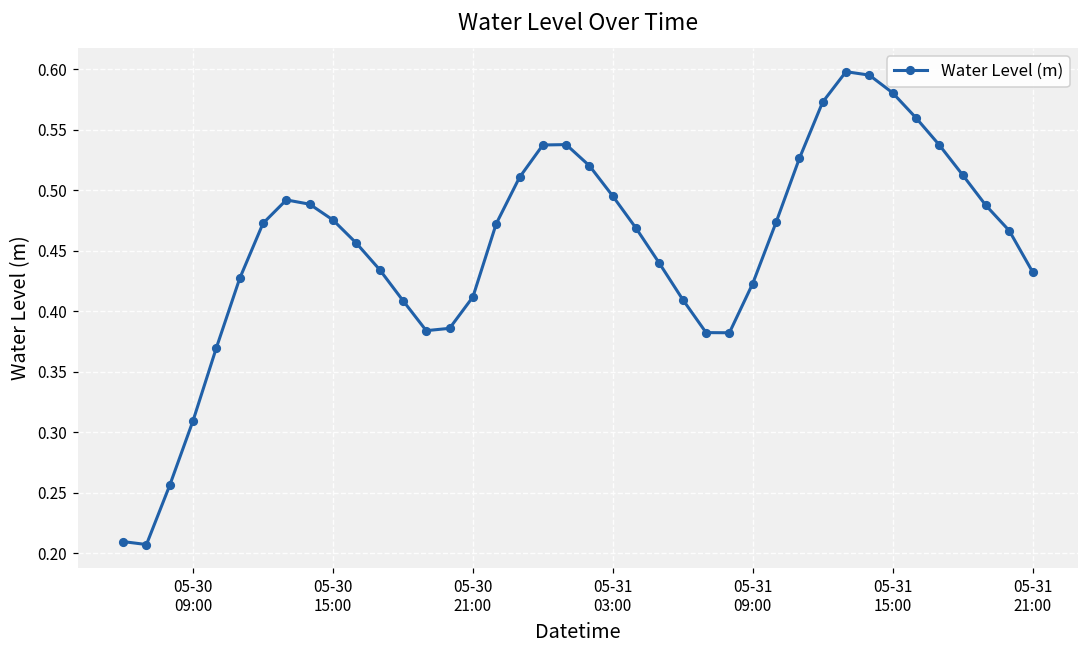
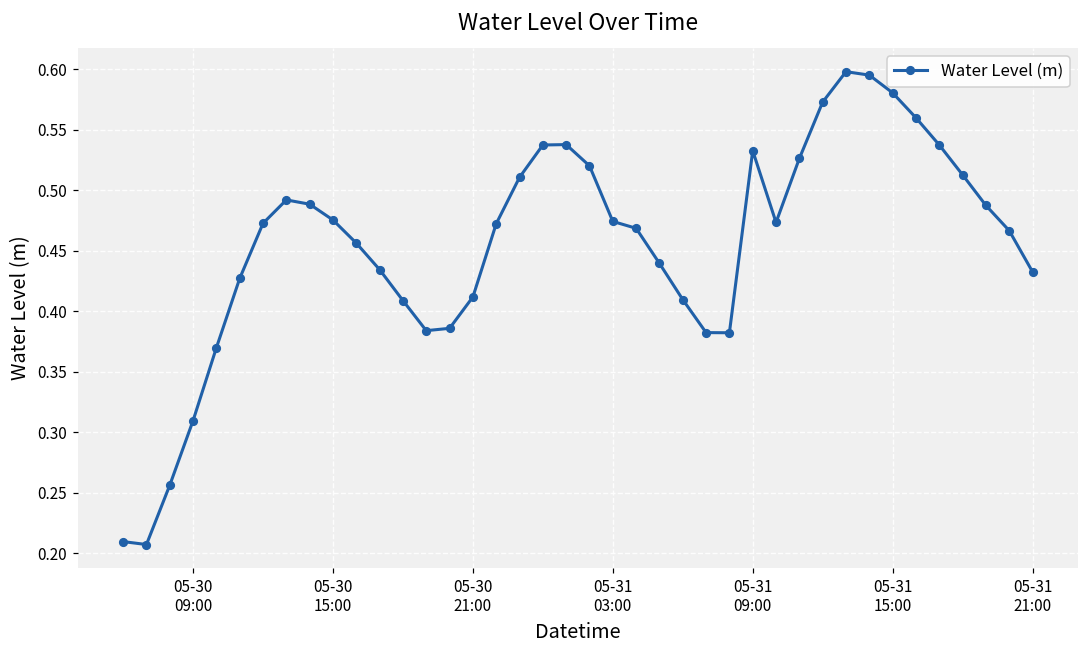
  {
    "05-30 09:00": 0.310,
    "05-30 15:00": 0.475,
    "05-30 21:00": 0.412,
-   "05-31 03:00": 0.495,
-   "05-31 09:00": 0.423,
+   "05-31 03:00": 0.474,
+   "05-31 09:00": 0.533,
    "05-31 15:00": 0.580,
    "05-31 21:00": 0.433
  }
